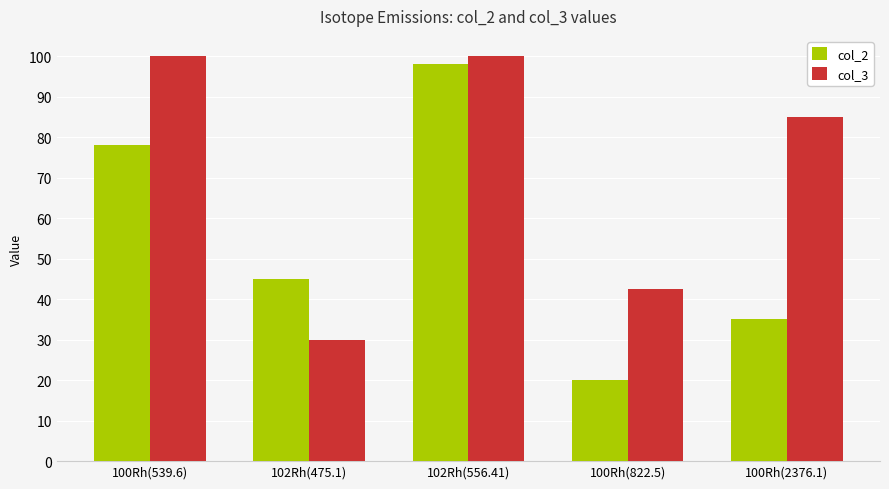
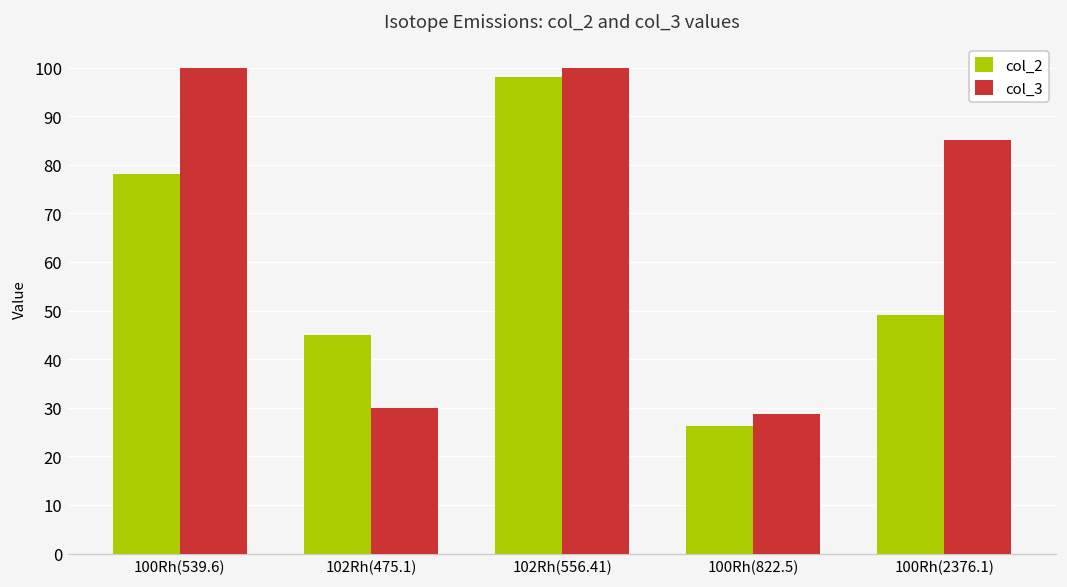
  {
    "col_2": {
      "100Rh(539.6)": 78,
      "102Rh(475.1)": 45,
      "102Rh(556.41)": 98,
-     "100Rh(822.5)": 20,
-     "100Rh(2376.1)": 35
+     "100Rh(822.5)": 26,
+     "100Rh(2376.1)": 49
    },
    "col_3": {
      "100Rh(539.6)": 100,
      "102Rh(475.1)": 30,
      "102Rh(556.41)": 100,
-     "100Rh(822.5)": 43,
+     "100Rh(822.5)": 29,
      "100Rh(2376.1)": 85
    }
  }
